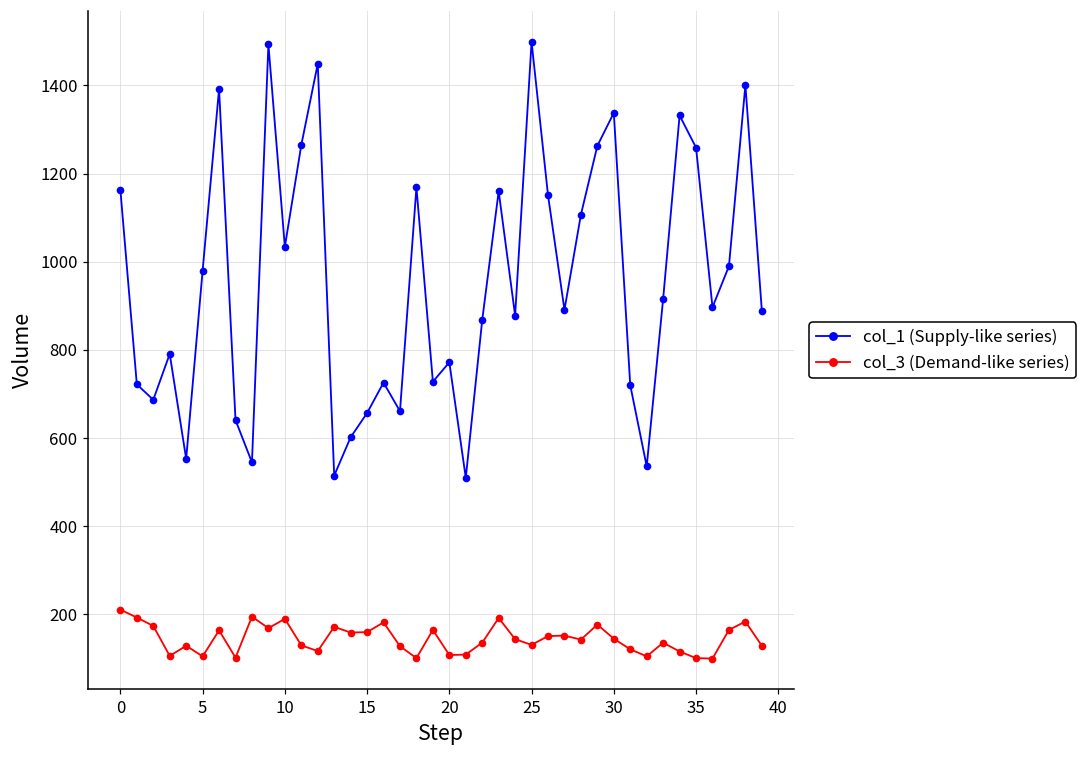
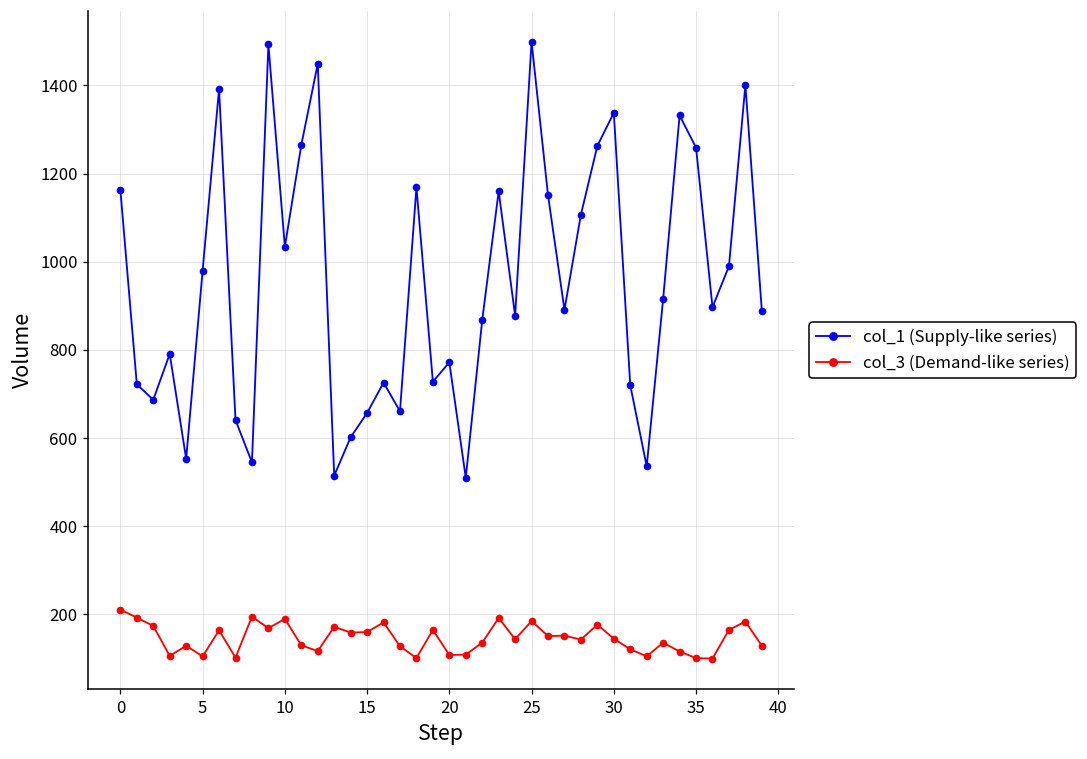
  {
    "col_1 (Supply-like series)": {
      "0": 1160,
      "5": 980,
      "10": 1030,
      "15": 660,
      "20": 770,
      "25": 1500,
      "30": 1340,
      "35": 1260
    },
    "col_3 (Demand-like series)": {
      "0": 210,
      "5": 110,
      "10": 190,
      "15": 160,
      "20": 110,
-     "25": 130,
+     "25": 190,
      "30": 150,
      "35": 100
    }
  }
